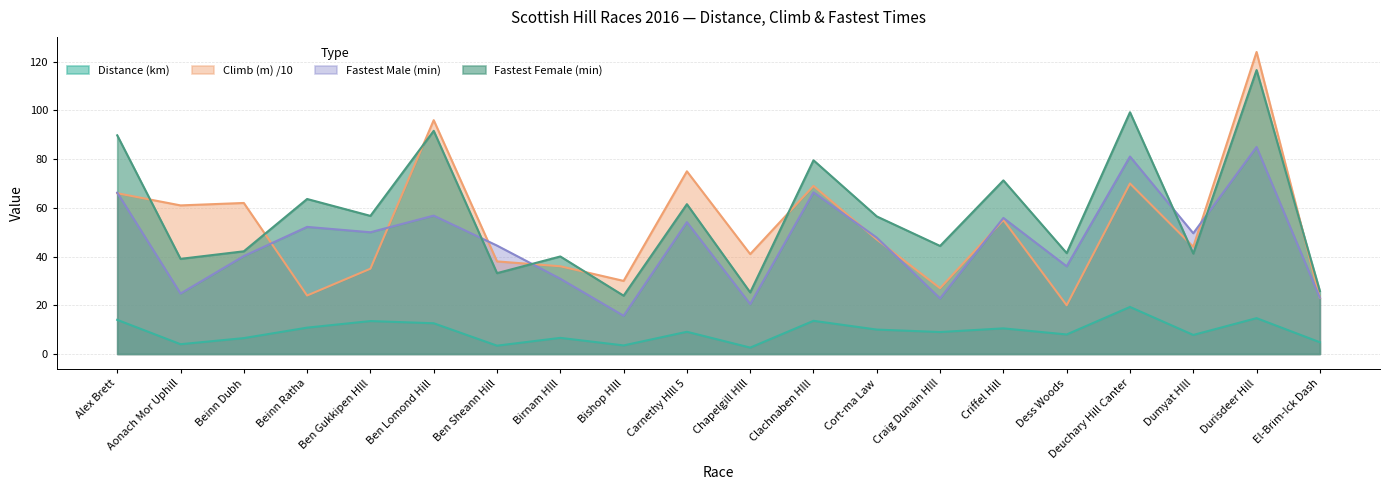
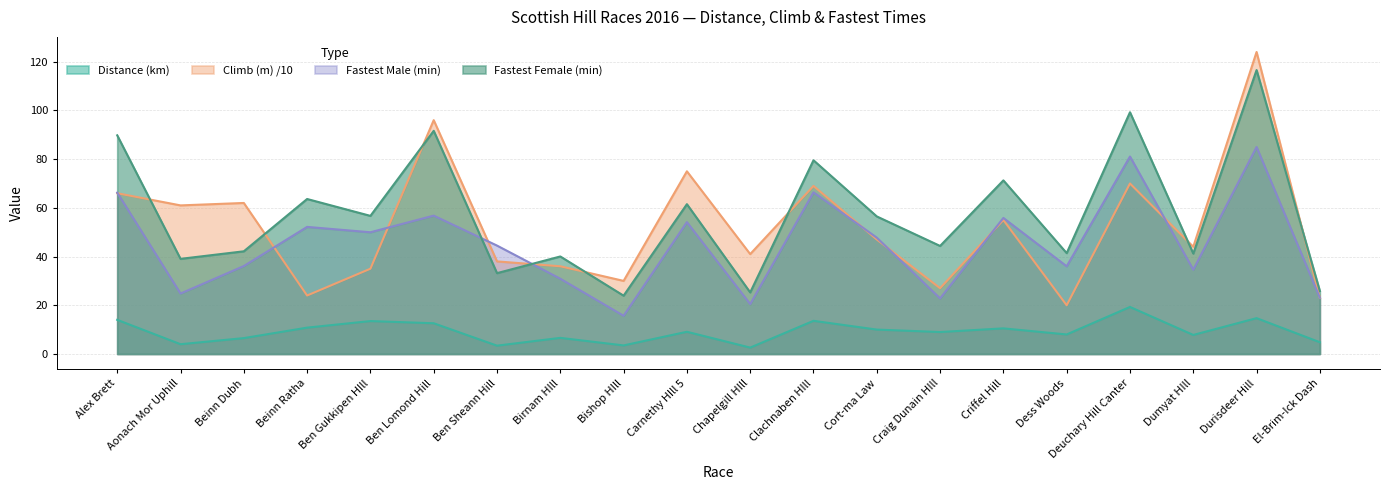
  {
    "Climb (m) /10": {
      "Aonach Mor Uphill": 61,
      "Beinn Dubh": 62,
      "Beinn Ratha": 24,
      "Ben Gukkipen HIll": 35,
      "Ben Lomond Hill": 96,
      "Ben Sheann Hill": 38,
      "Birnam HIll": 36,
      "Bishop HIll": 30,
      "Carnethy HIll 5": 75,
      "Chapelgill HIll": 41,
      "Clachnaben HIll": 69,
      "Craig Dunain HIll": 27,
      "Dess Woods": 20,
      "Deuchary Hill Canter": 70,
      "Dumyat HIll": 44,
      "Durisdeer Hill": 124
    },
    "Fastest Male (min)": {
      "Aonach Mor Uphill": 25,
-     "Beinn Dubh": 40,
+     "Beinn Dubh": 36,
      "Beinn Ratha": 52,
      "Ben Gukkipen HIll": 50,
      "Ben Lomond Hill": 57,
      "Ben Sheann Hill": 45,
      "Birnam HIll": 31,
      "Bishop HIll": 16,
      "Carnethy HIll 5": 54,
      "Chapelgill HIll": 20,
      "Clachnaben HIll": 66,
      "Craig Dunain HIll": 23,
      "Dess Woods": 36,
      "Deuchary Hill Canter": 81,
-     "Dumyat HIll": 50,
+     "Dumyat HIll": 35,
      "Durisdeer Hill": 85
    }
  }
